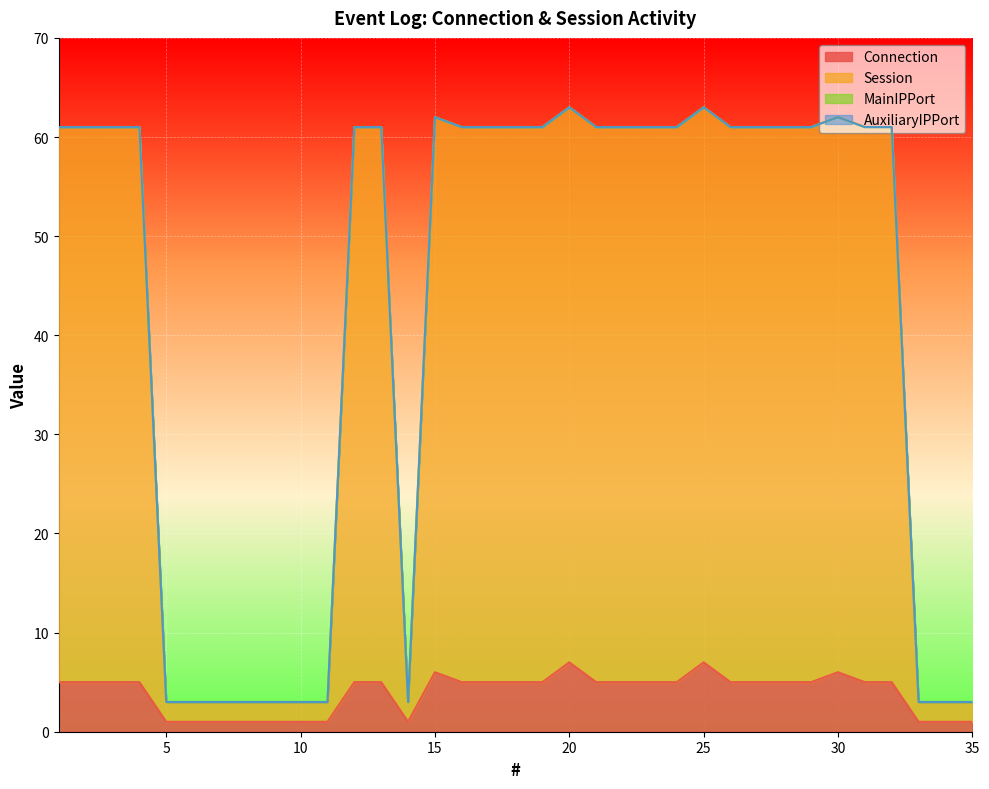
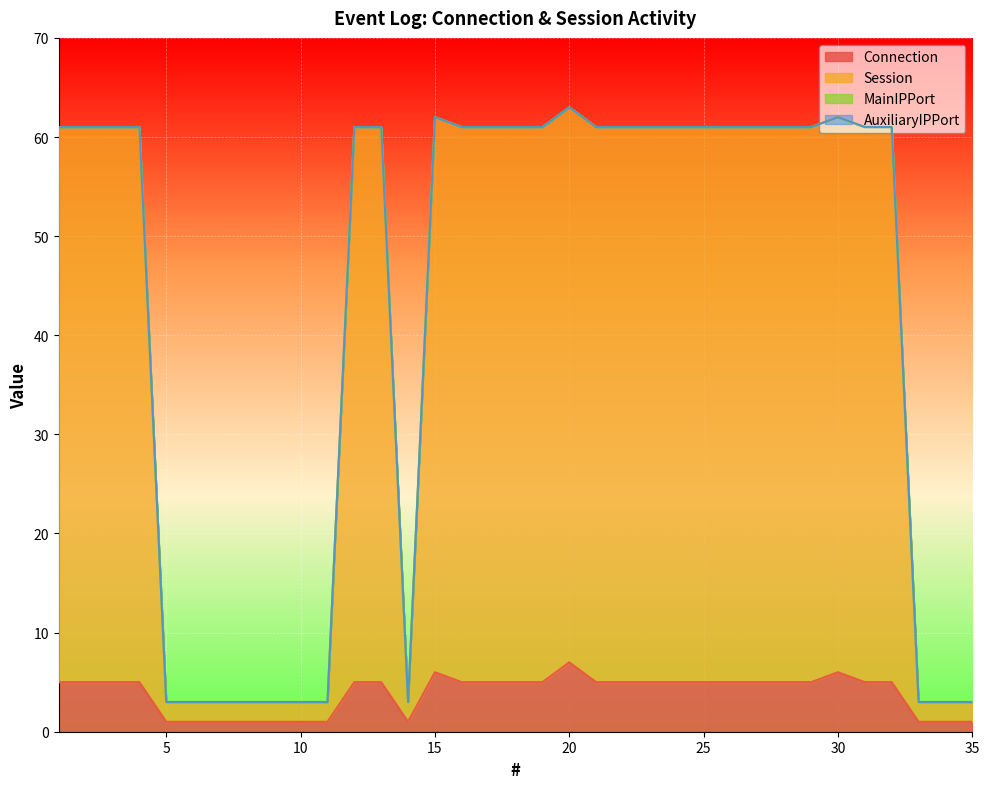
  {
    "Connection": {
      "5": 1,
      "10": 1,
      "15": 6,
      "20": 7,
-     "25": 7,
+     "25": 5,
      "30": 6,
      "35": 1
    }
  }
